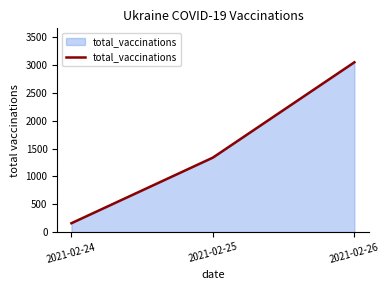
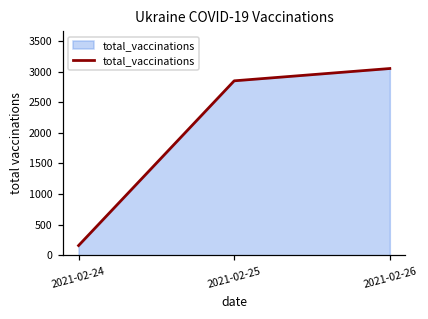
  {
    "2021-02-24": 200,
-   "2021-02-25": 1300,
+   "2021-02-25": 2900,
    "2021-02-26": 3100
  }
